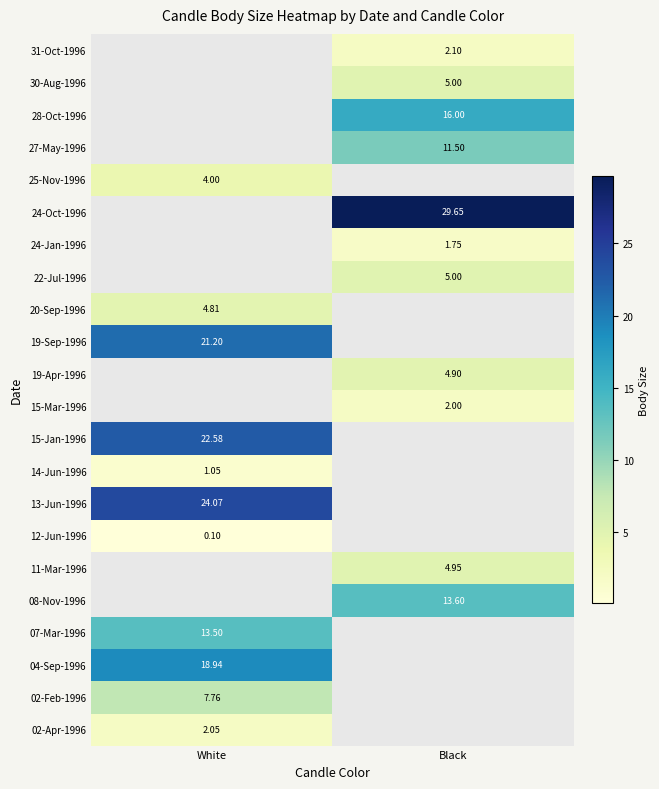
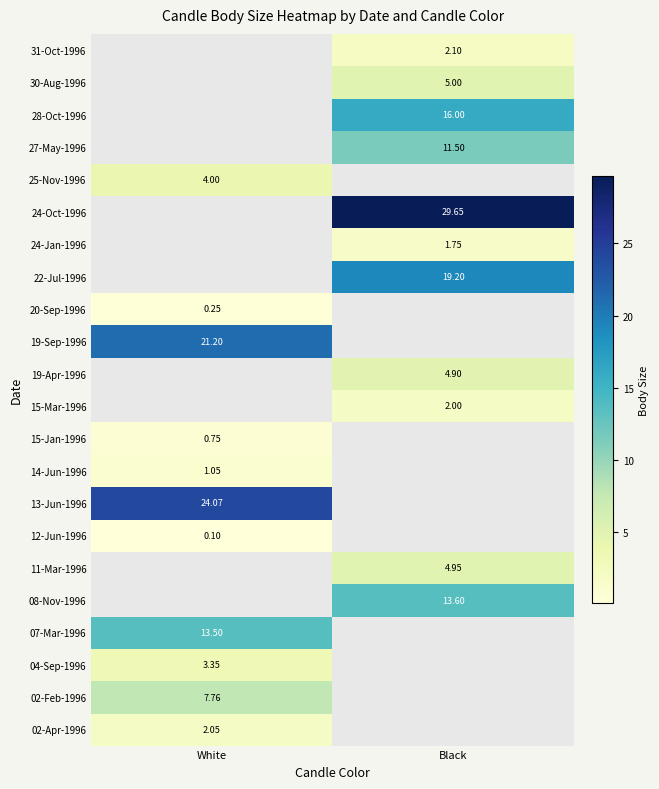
  {
    "31-Oct-1996": {
      "Black": 2.10
    },
    "30-Aug-1996": {
      "Black": 5.00
    },
    "28-Oct-1996": {
      "Black": 16.00
    },
    "27-May-1996": {
      "Black": 11.50
    },
    "25-Nov-1996": {
      "White": 4.00
    },
    "24-Oct-1996": {
      "Black": 29.65
    },
    "24-Jan-1996": {
      "Black": 1.75
    },
    "22-Jul-1996": {
-     "Black": 5.00
+     "Black": 19.20
    },
    "20-Sep-1996": {
-     "White": 4.81
+     "White": 0.25
    },
    "19-Sep-1996": {
      "White": 21.20
    },
    "19-Apr-1996": {
      "Black": 4.90
    },
    "15-Mar-1996": {
      "Black": 2.00
    },
    "15-Jan-1996": {
-     "White": 22.58
+     "White": 0.75
    },
    "14-Jun-1996": {
      "White": 1.05
    },
    "13-Jun-1996": {
      "White": 24.07
    },
    "12-Jun-1996": {
      "White": 0.10
    },
    "11-Mar-1996": {
      "Black": 4.95
    },
    "08-Nov-1996": {
      "Black": 13.60
    },
    "07-Mar-1996": {
      "White": 13.50
    },
    "04-Sep-1996": {
-     "White": 18.94
+     "White": 3.35
    },
    "02-Feb-1996": {
      "White": 7.76
    },
    "02-Apr-1996": {
      "White": 2.05
    }
  }
